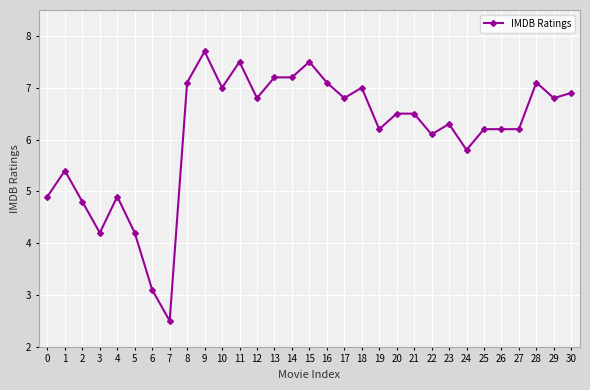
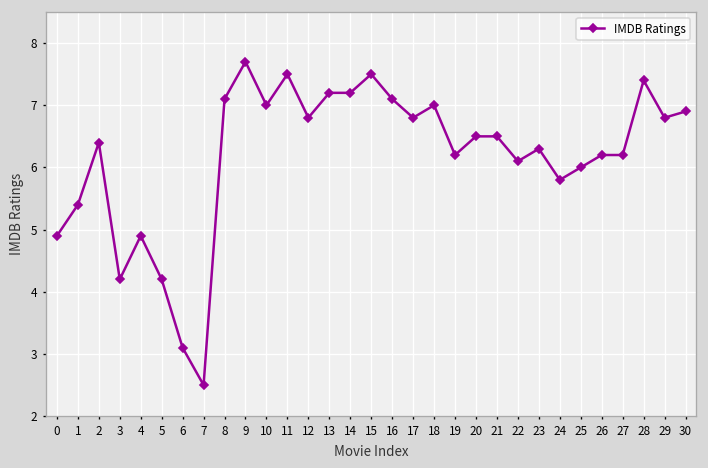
  {
    "0": 4.9,
    "1": 5.4,
-   "2": 4.8,
+   "2": 6.4,
    "3": 4.2,
    "4": 4.9,
    "5": 4.2,
    "6": 3.1,
    "7": 2.5,
    "8": 7.1,
    "9": 7.7,
    "10": 7.0,
    "11": 7.5,
    "12": 6.8,
    "13": 7.2,
    "14": 7.2,
    "15": 7.5,
    "16": 7.1,
    "17": 6.8,
    "18": 7.0,
    "19": 6.2,
    "20": 6.5,
    "21": 6.5,
    "22": 6.1,
    "23": 6.3,
    "24": 5.8,
-   "25": 6.2,
+   "25": 6.0,
    "26": 6.2,
    "27": 6.2,
-   "28": 7.1,
+   "28": 7.4,
    "29": 6.8,
    "30": 6.9
  }
